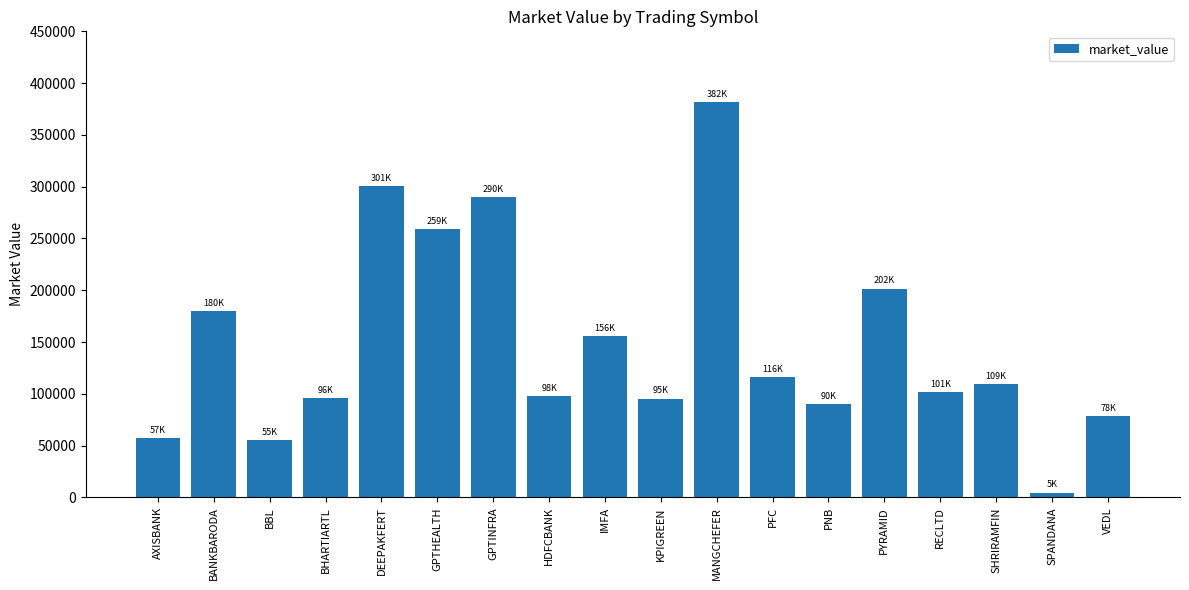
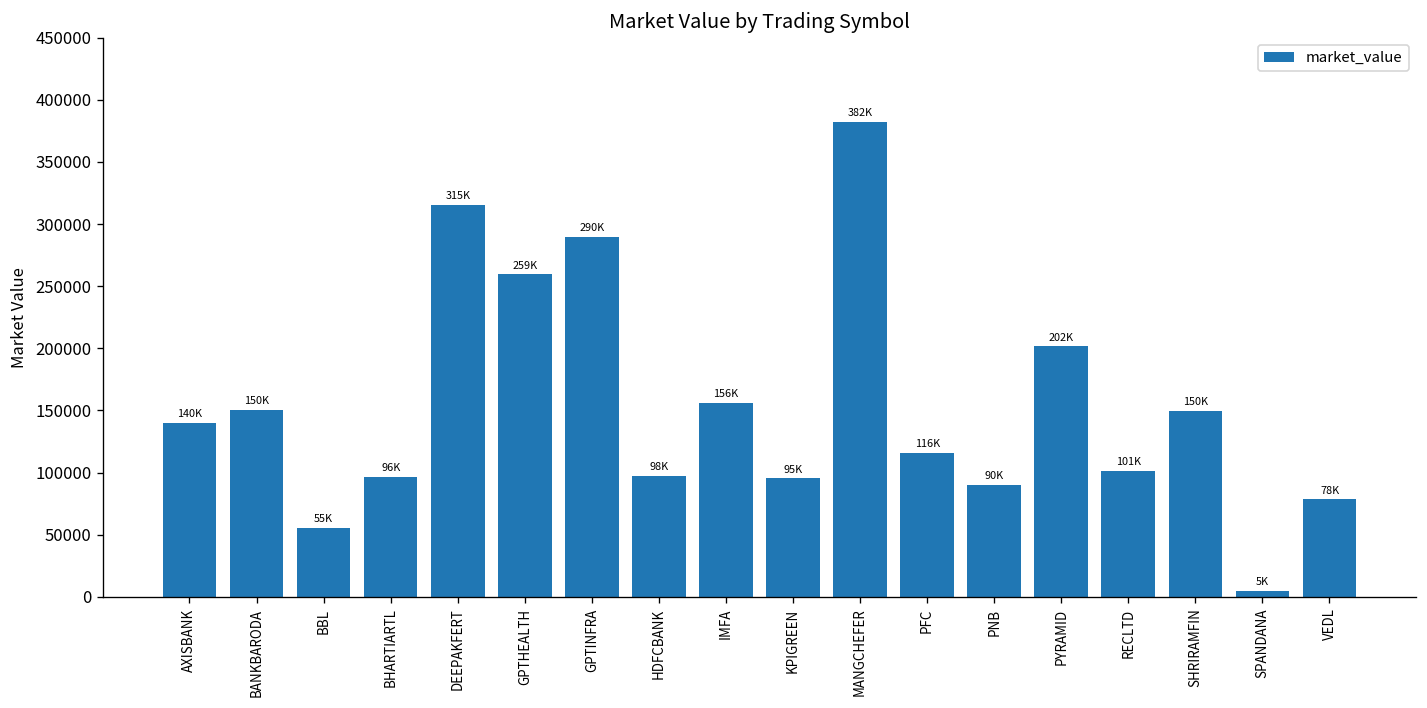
  {
-   "AXISBANK": "57K",
-   "BANKBARODA": "180K",
+   "AXISBANK": "140K",
+   "BANKBARODA": "150K",
    "BBL": "55K",
    "BHARTIARTL": "96K",
-   "DEEPAKFERT": "301K",
+   "DEEPAKFERT": "315K",
    "GPTHEALTH": "259K",
    "GPTINFRA": "290K",
    "HDFCBANK": "98K",
    "IMFA": "156K",
    "KPIGREEN": "95K",
    "MANGCHEFER": "382K",
    "PFC": "116K",
    "PNB": "90K",
    "PYRAMID": "202K",
    "RECLTD": "101K",
-   "SHRIRAMFIN": "109K",
+   "SHRIRAMFIN": "150K",
    "SPANDANA": "5K",
    "VEDL": "78K"
  }
